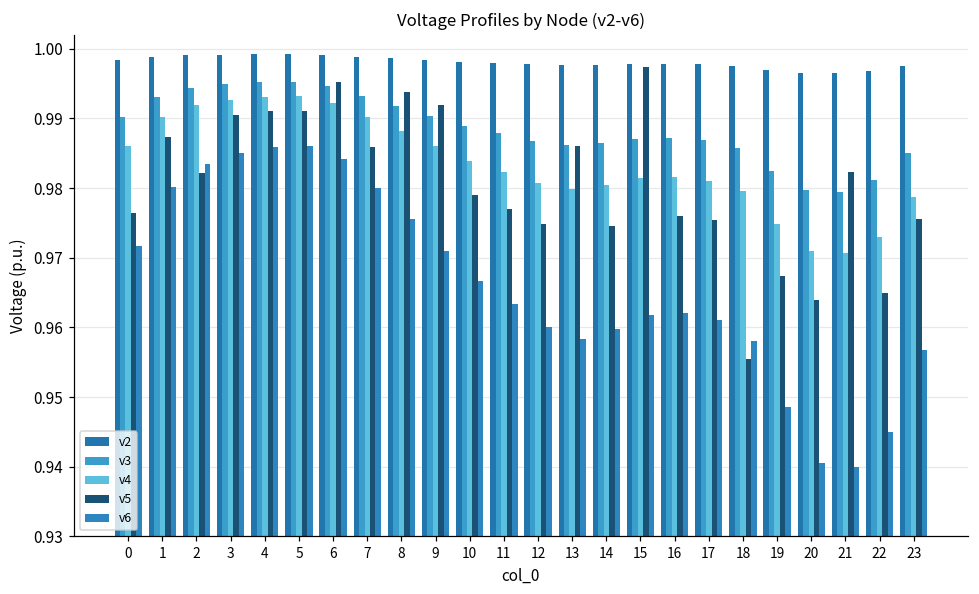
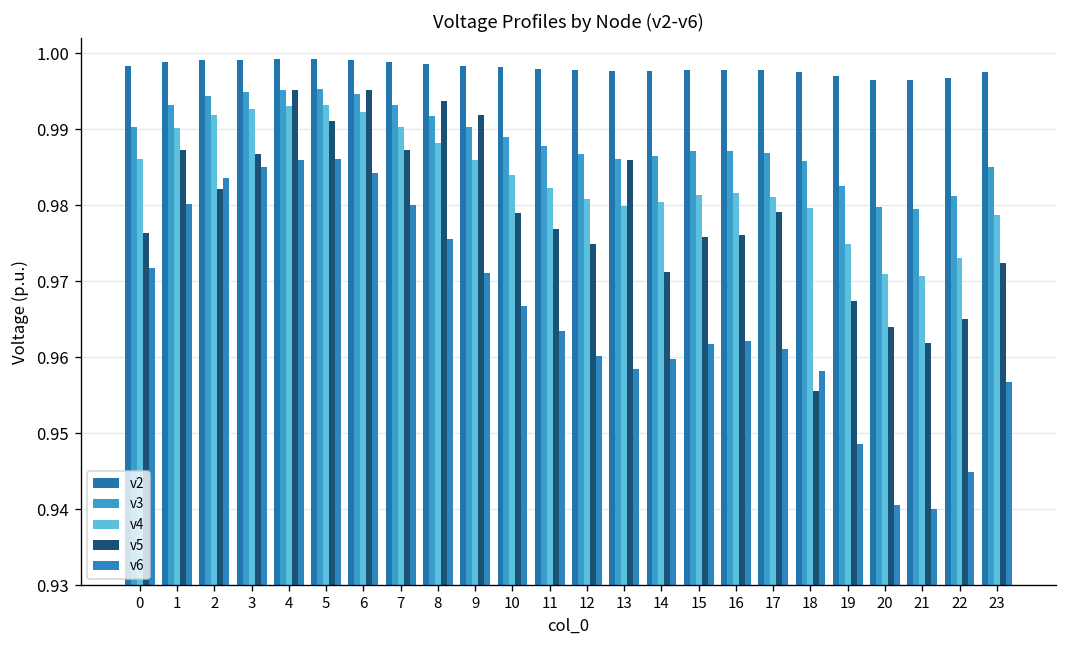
  {
    "v5": {
      "0": 0.976,
      "1": 0.987,
      "2": 0.982,
-     "3": 0.991,
-     "4": 0.991,
+     "3": 0.987,
+     "4": 0.995,
      "5": 0.991,
      "6": 0.995,
-     "7": 0.986,
+     "7": 0.987,
      "8": 0.994,
      "9": 0.992,
      "10": 0.979,
      "11": 0.977,
      "12": 0.975,
      "13": 0.986,
-     "14": 0.975,
-     "15": 0.997,
+     "14": 0.971,
+     "15": 0.976,
      "16": 0.976,
-     "17": 0.975,
+     "17": 0.979,
      "18": 0.956,
      "19": 0.967,
      "20": 0.964,
-     "21": 0.982,
+     "21": 0.962,
      "22": 0.965,
-     "23": 0.976
+     "23": 0.972
    }
  }
